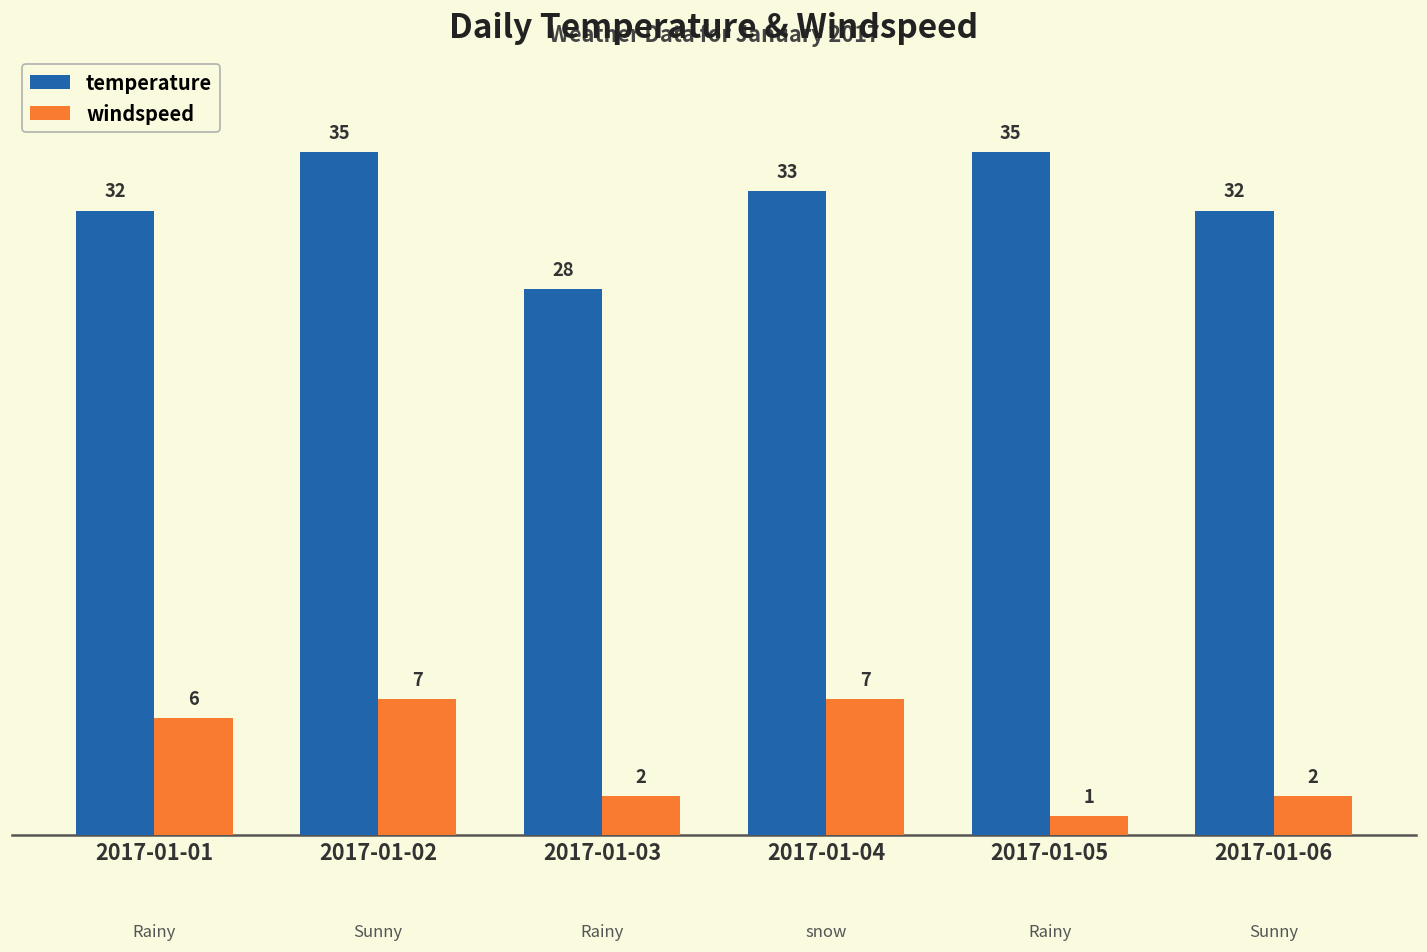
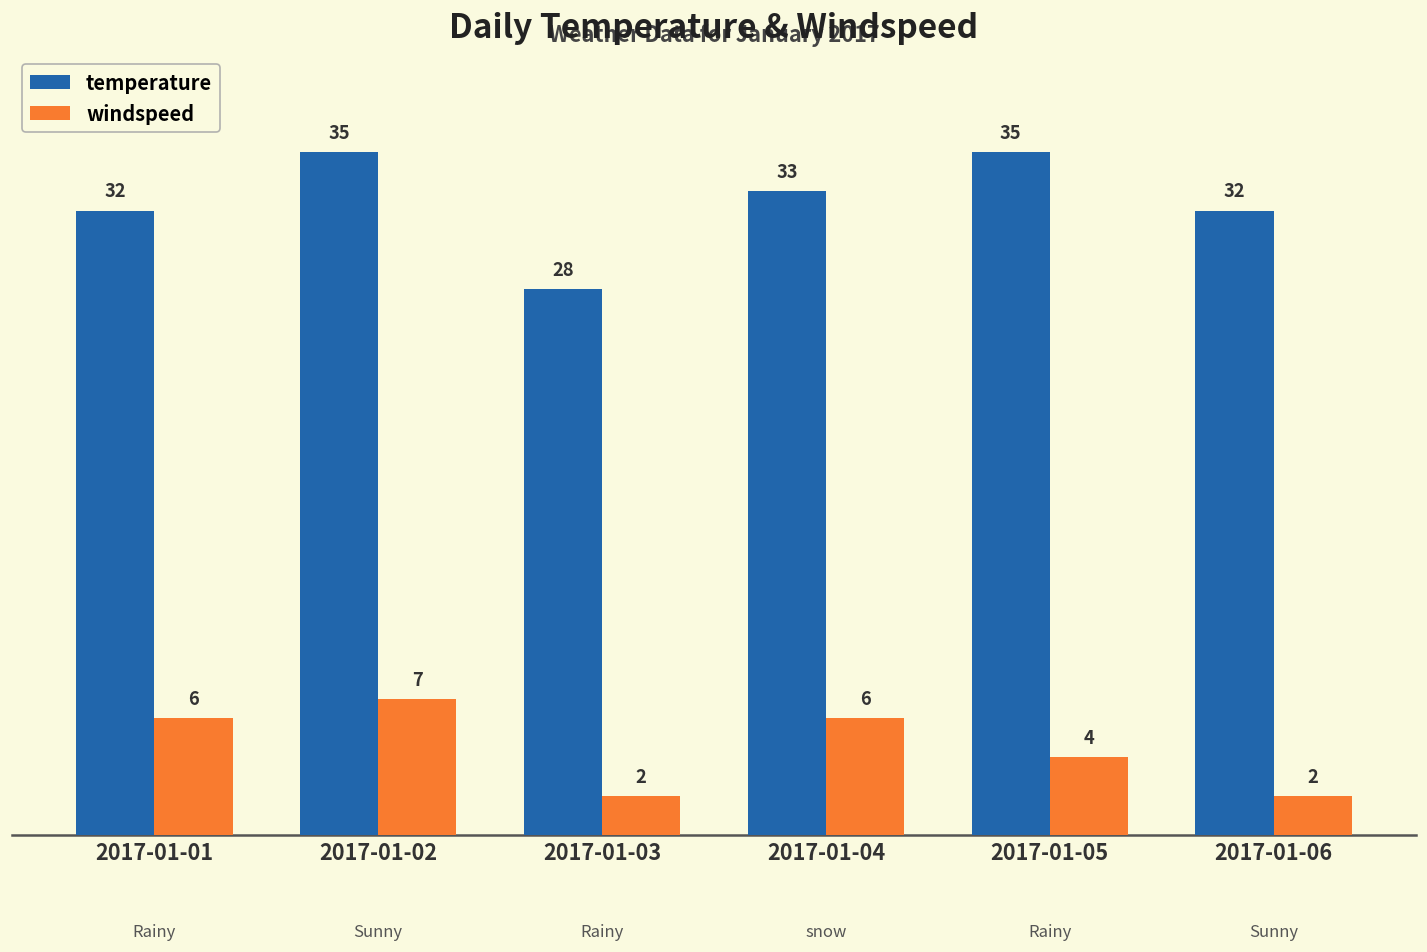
  {
    "temperature": {
      "2017-01-01": 32,
      "2017-01-02": 35,
      "2017-01-03": 28,
      "2017-01-04": 33,
      "2017-01-05": 35,
      "2017-01-06": 32
    },
    "windspeed": {
      "2017-01-01": 6,
      "2017-01-02": 7,
      "2017-01-03": 2,
-     "2017-01-04": 7,
-     "2017-01-05": 1,
+     "2017-01-04": 6,
+     "2017-01-05": 4,
      "2017-01-06": 2
    }
  }
